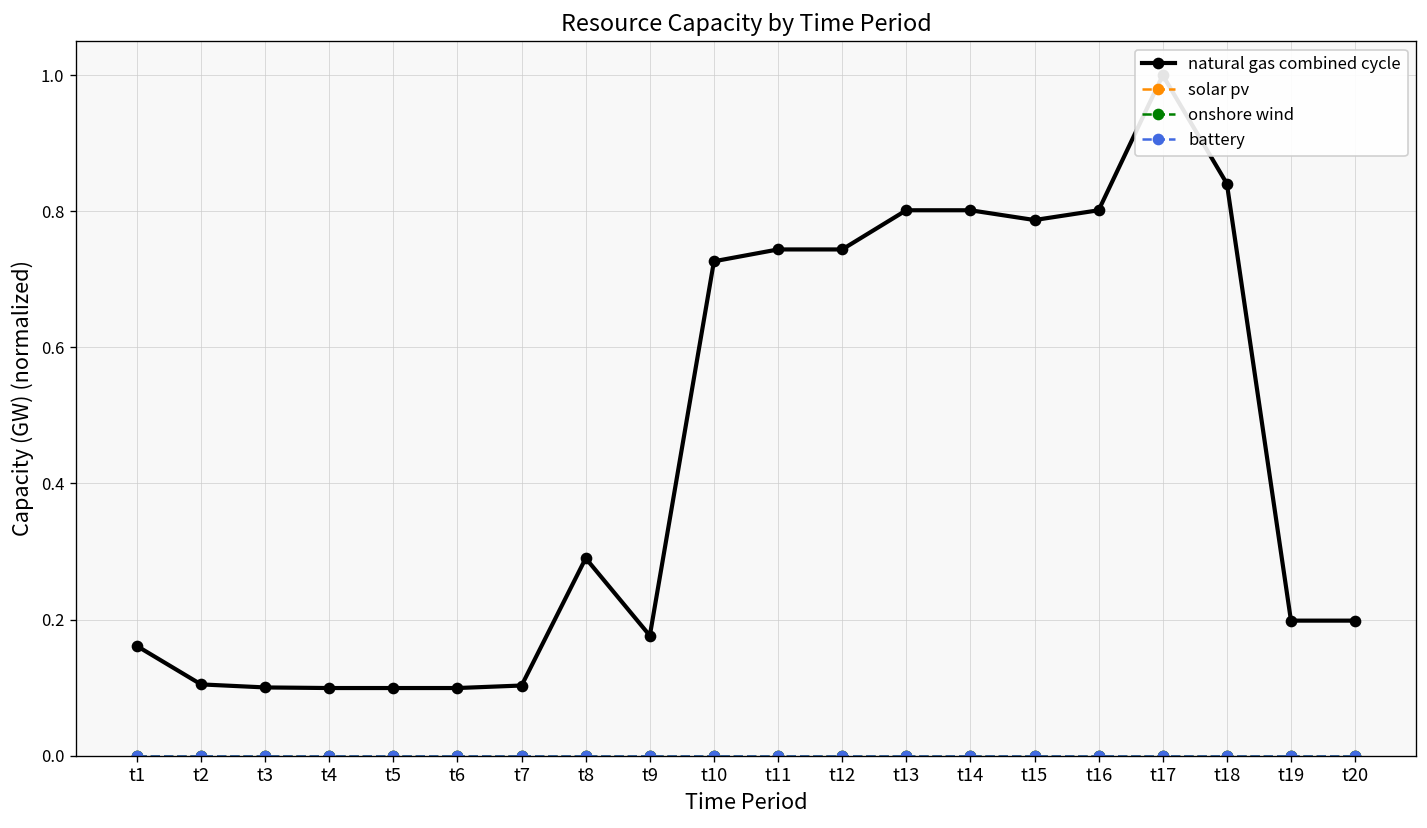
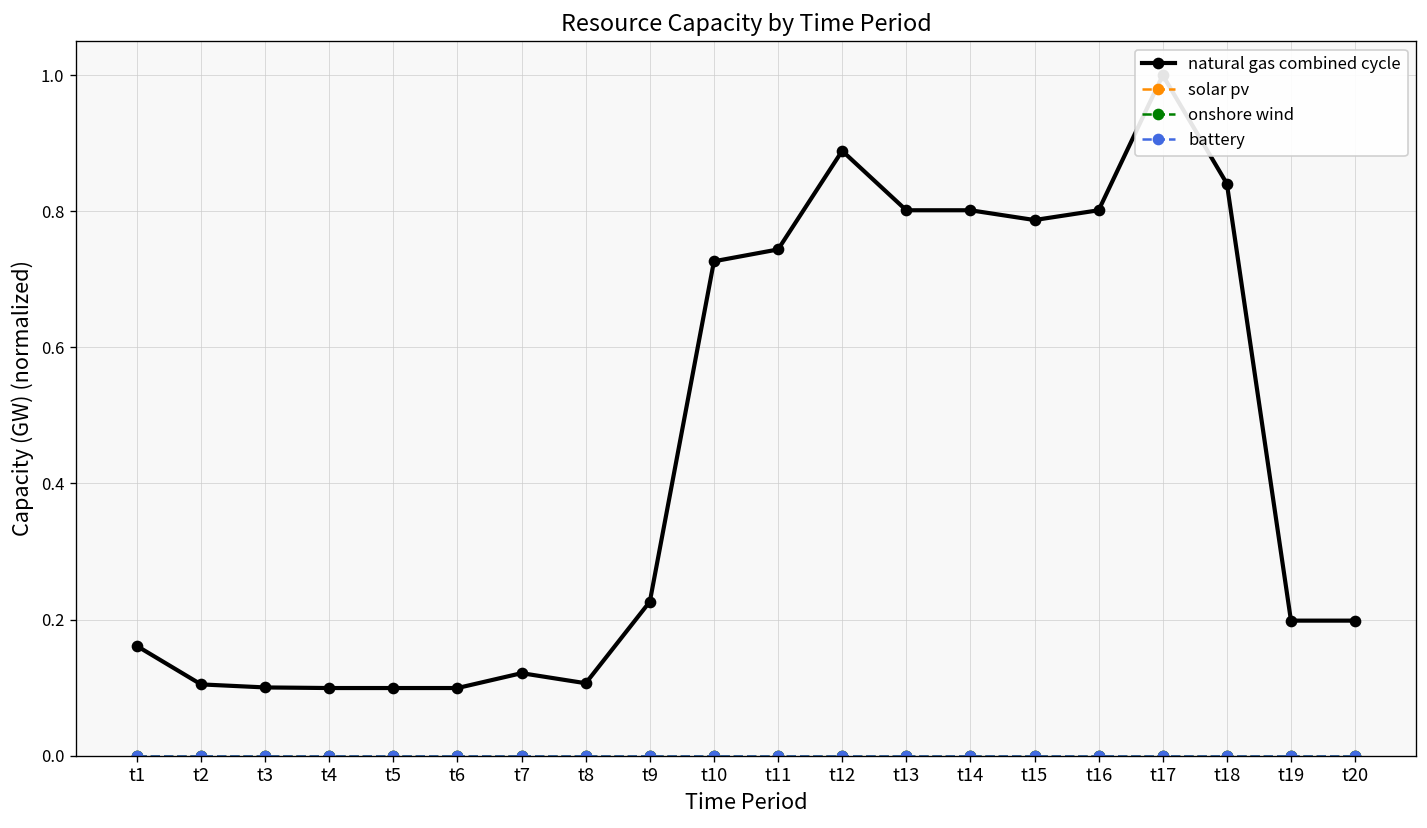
  {
    "natural gas combined cycle": {
      "t1": 0.16,
      "t2": 0.10,
      "t3": 0.10,
      "t4": 0.10,
      "t5": 0.10,
      "t6": 0.10,
-     "t7": 0.10,
-     "t8": 0.29,
-     "t9": 0.18,
+     "t7": 0.12,
+     "t8": 0.11,
+     "t9": 0.23,
      "t10": 0.73,
      "t11": 0.74,
-     "t12": 0.74,
+     "t12": 0.89,
      "t13": 0.80,
      "t14": 0.80,
      "t15": 0.79,
      "t16": 0.80,
      "t18": 0.84,
      "t19": 0.20,
      "t20": 0.20
    },
    "battery": {
      "t1": 0.00,
      "t2": 0.00,
      "t3": 0.00,
      "t4": 0.00,
      "t5": 0.00,
      "t6": 0.00,
      "t7": 0.00,
      "t8": 0.00,
      "t9": 0.00,
      "t10": 0.00,
      "t11": 0.00,
      "t12": 0.00,
      "t13": 0.00,
      "t14": 0.00,
      "t15": 0.00,
      "t16": 0.00,
      "t17": 0.00,
      "t18": 0.00,
      "t19": 0.00,
      "t20": 0.00
    }
  }
